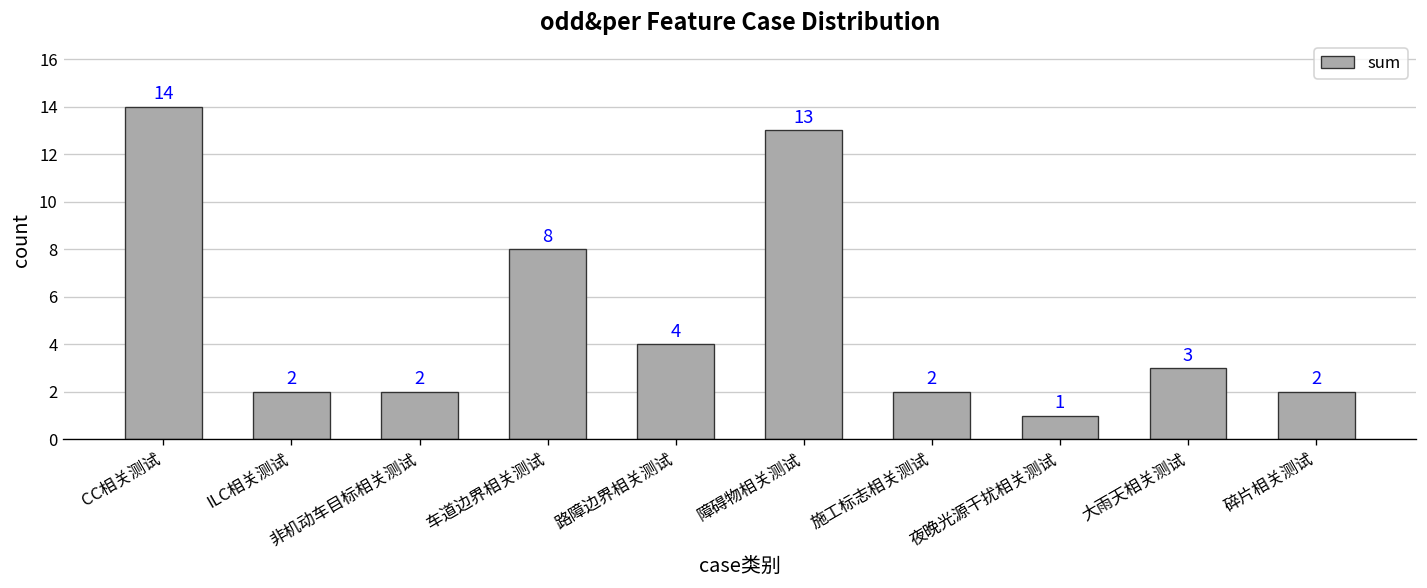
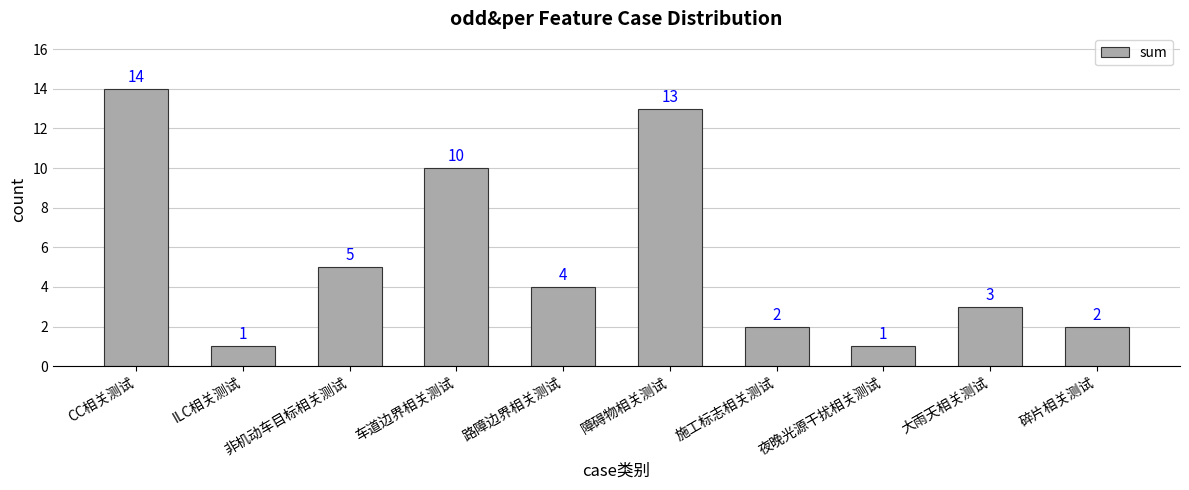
  {
    "CC相关测试": 14,
-   "ILC相关测试": 2,
-   "非机动车目标相关测试": 2,
-   "车道边界相关测试": 8,
+   "ILC相关测试": 1,
+   "非机动车目标相关测试": 5,
+   "车道边界相关测试": 10,
    "路障边界相关测试": 4,
    "障碍物相关测试": 13,
    "施工标志相关测试": 2,
    "夜晚光源干扰相关测试": 1,
    "大雨天相关测试": 3,
    "碎片相关测试": 2
  }
